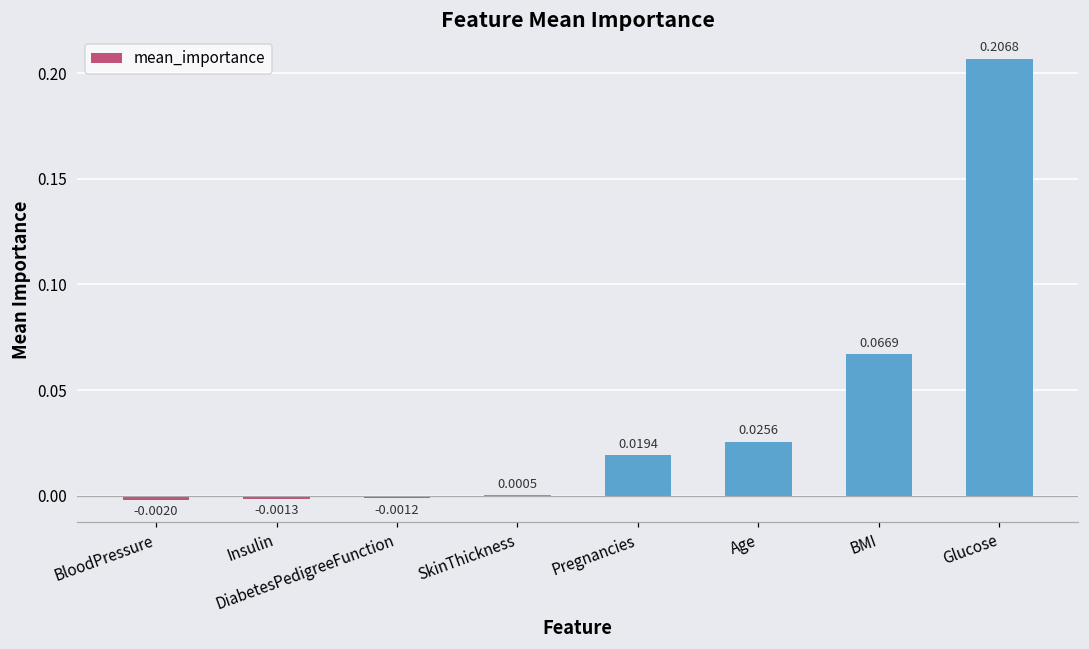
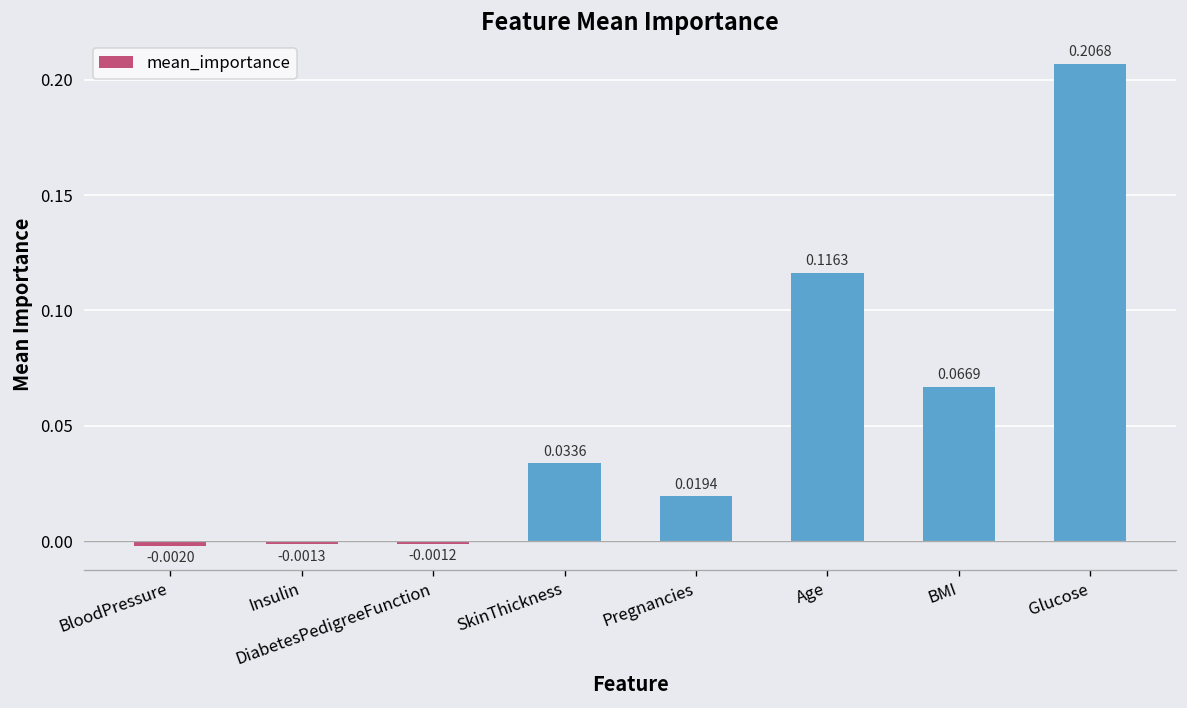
  {
    "BloodPressure": -0.0020,
    "Insulin": -0.0013,
    "DiabetesPedigreeFunction": -0.0012,
-   "SkinThickness": 0.0005,
+   "SkinThickness": 0.0336,
    "Pregnancies": 0.0194,
-   "Age": 0.0256,
+   "Age": 0.1163,
    "BMI": 0.0669,
    "Glucose": 0.2068
  }
